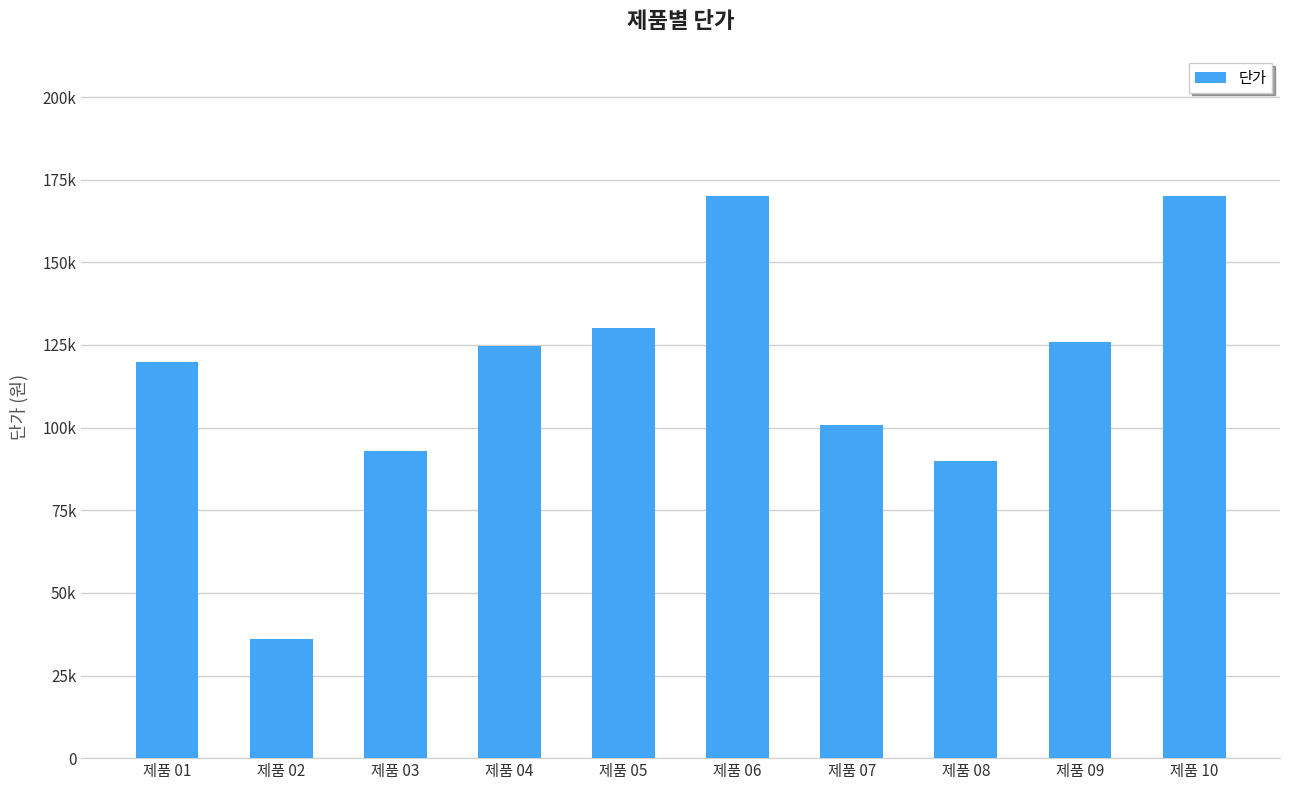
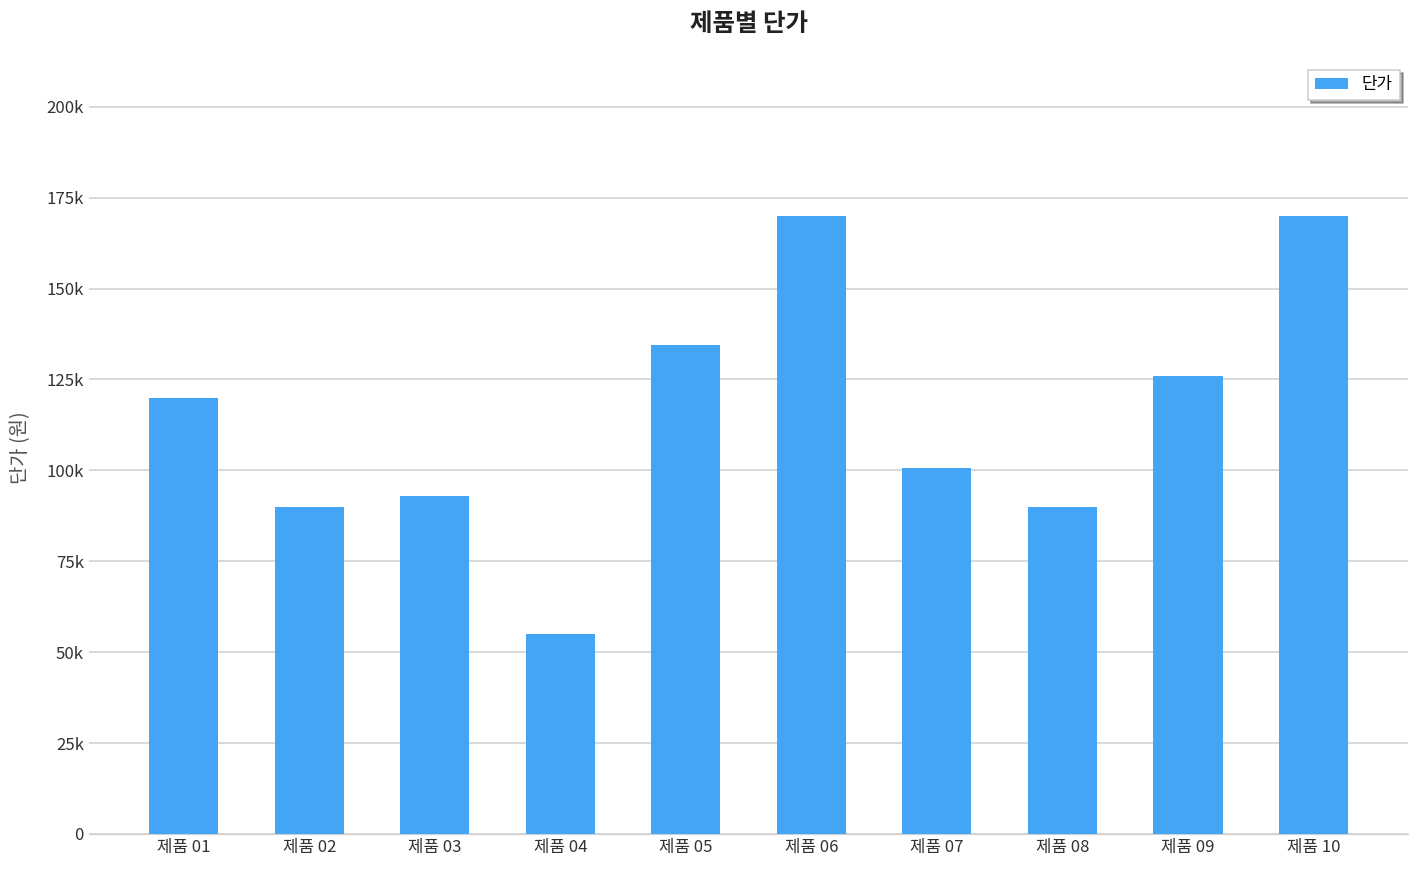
  {
    "제품 01": 120000,
-   "제품 02": 36000,
+   "제품 02": 90000,
    "제품 03": 93000,
-   "제품 04": 125000,
-   "제품 05": 130000,
+   "제품 04": 55000,
+   "제품 05": 134000,
    "제품 06": 170000,
    "제품 07": 101000,
    "제품 08": 90000,
    "제품 09": 126000,
    "제품 10": 170000
  }
